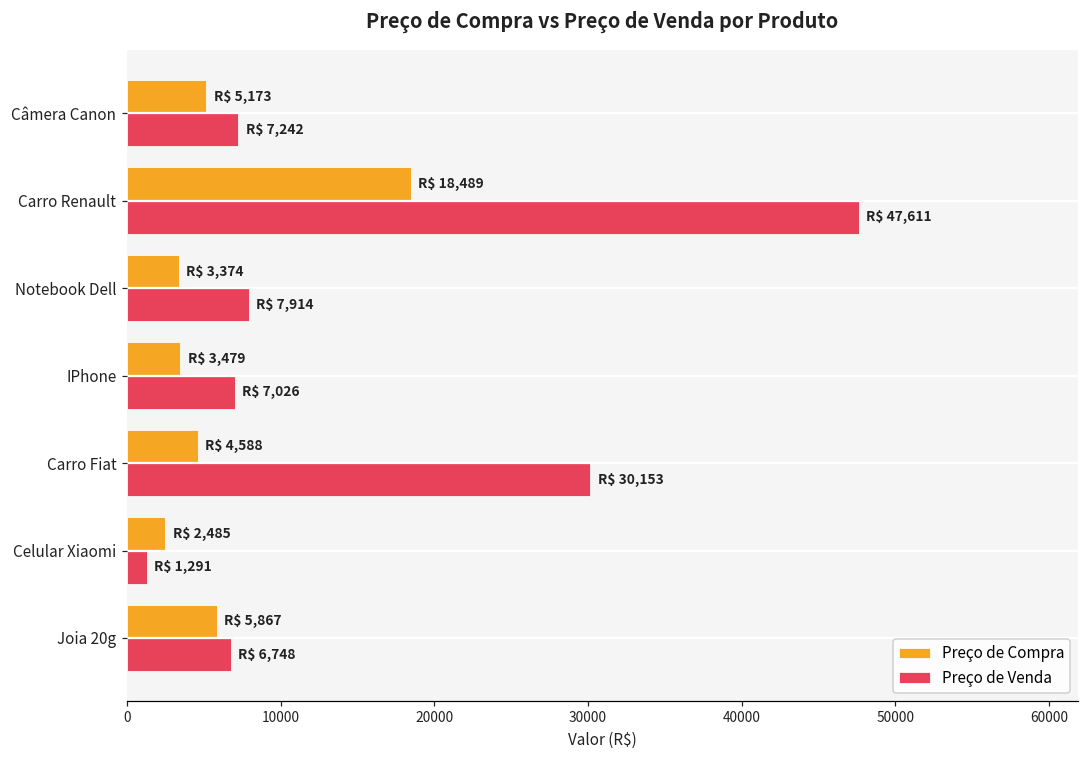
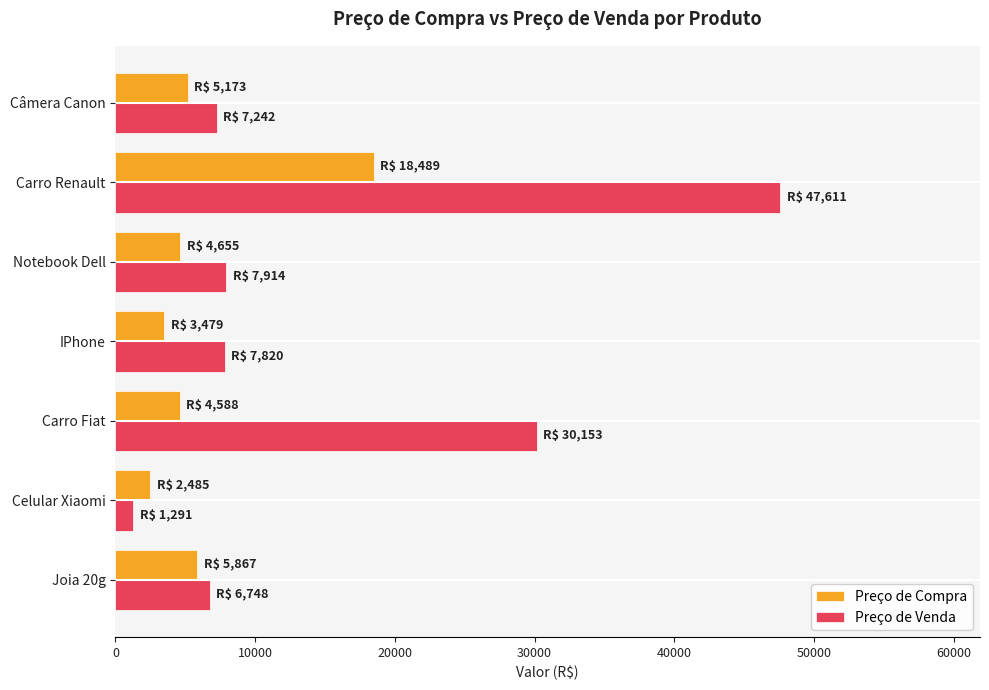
  {
    "Preço de Compra": {
      "Câmera Canon": "5,173",
      "Carro Renault": "18,489",
-     "Notebook Dell": "3,374",
+     "Notebook Dell": "4,655",
      "IPhone": "3,479",
      "Carro Fiat": "4,588",
      "Celular Xiaomi": "2,485",
      "Joia 20g": "5,867"
    },
    "Preço de Venda": {
      "Câmera Canon": "7,242",
      "Carro Renault": "47,611",
      "Notebook Dell": "7,914",
-     "IPhone": "7,026",
+     "IPhone": "7,820",
      "Carro Fiat": "30,153",
      "Celular Xiaomi": "1,291",
      "Joia 20g": "6,748"
    }
  }
